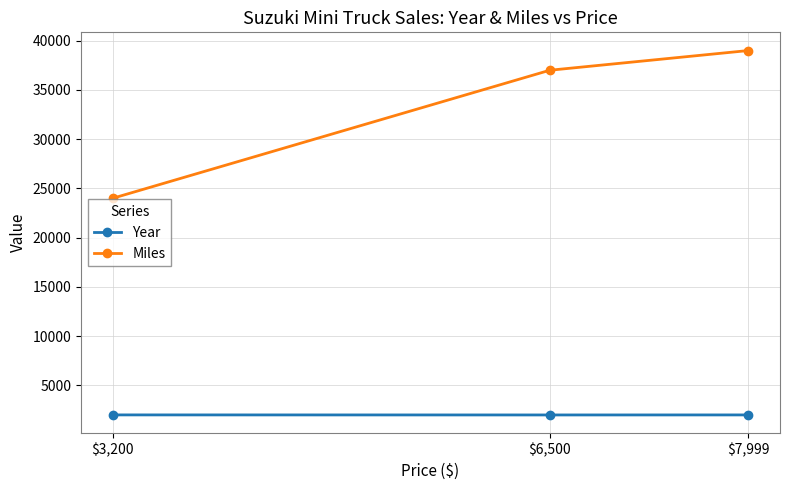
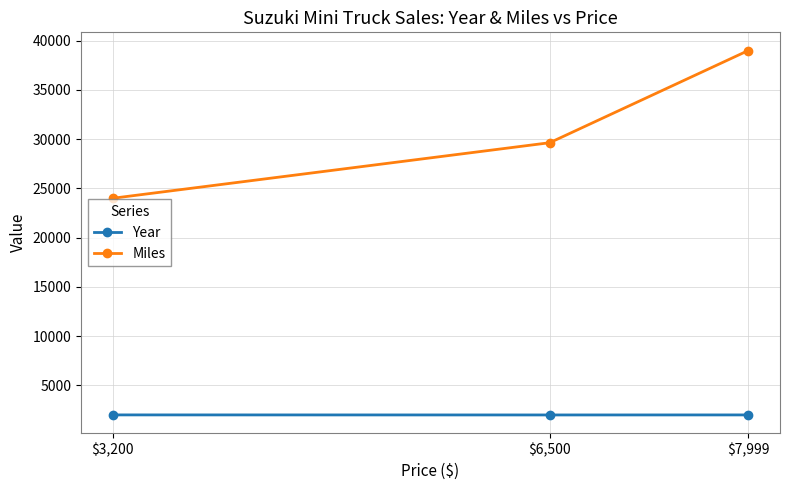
  {
    "Year": {
      "$3,200": 2000,
      "$6,500": 2000,
      "$7,999": 2000
    },
    "Miles": {
      "$3,200": 24000,
-     "$6,500": 37000,
+     "$6,500": 30000,
      "$7,999": 39000
    }
  }
